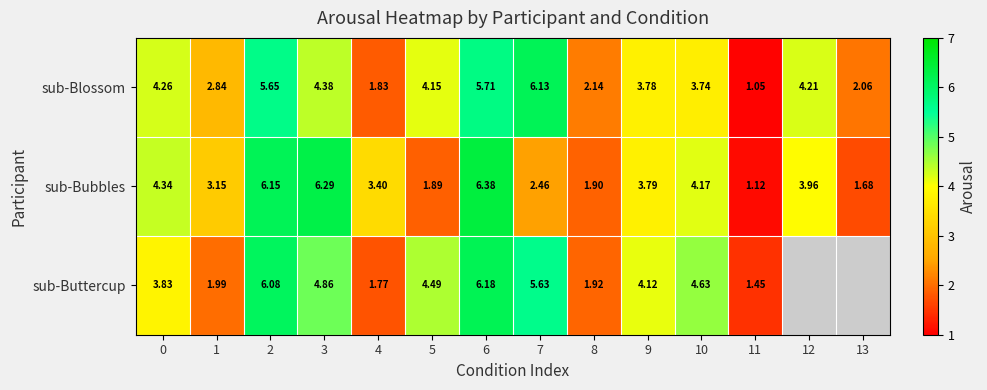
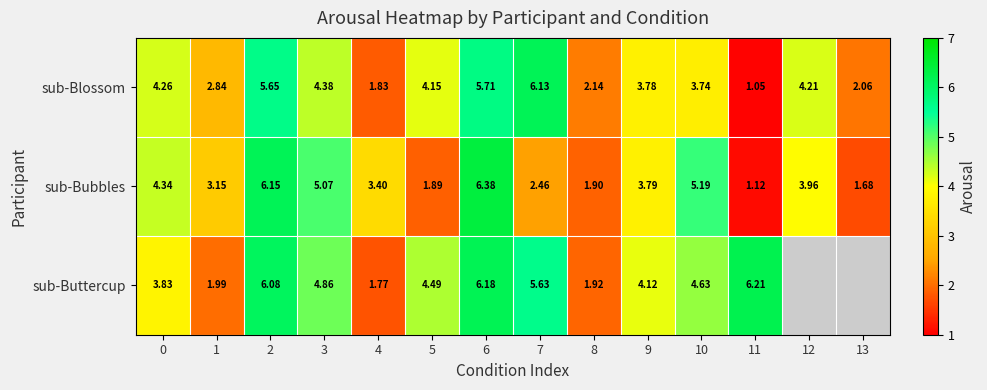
  {
    "sub-Blossom": {
      "0": 4.26,
      "1": 2.84,
      "2": 5.65,
      "3": 4.38,
      "4": 1.83,
      "5": 4.15,
      "6": 5.71,
      "7": 6.13,
      "8": 2.14,
      "9": 3.78,
      "10": 3.74,
      "11": 1.05,
      "12": 4.21,
      "13": 2.06
    },
    "sub-Bubbles": {
      "0": 4.34,
      "1": 3.15,
      "2": 6.15,
-     "3": 6.29,
+     "3": 5.07,
      "4": 3.40,
      "5": 1.89,
      "6": 6.38,
      "7": 2.46,
      "8": 1.90,
      "9": 3.79,
-     "10": 4.17,
+     "10": 5.19,
      "11": 1.12,
      "12": 3.96,
      "13": 1.68
    },
    "sub-Buttercup": {
      "0": 3.83,
      "1": 1.99,
      "2": 6.08,
      "3": 4.86,
      "4": 1.77,
      "5": 4.49,
      "6": 6.18,
      "7": 5.63,
      "8": 1.92,
      "9": 4.12,
      "10": 4.63,
-     "11": 1.45
+     "11": 6.21
    }
  }
